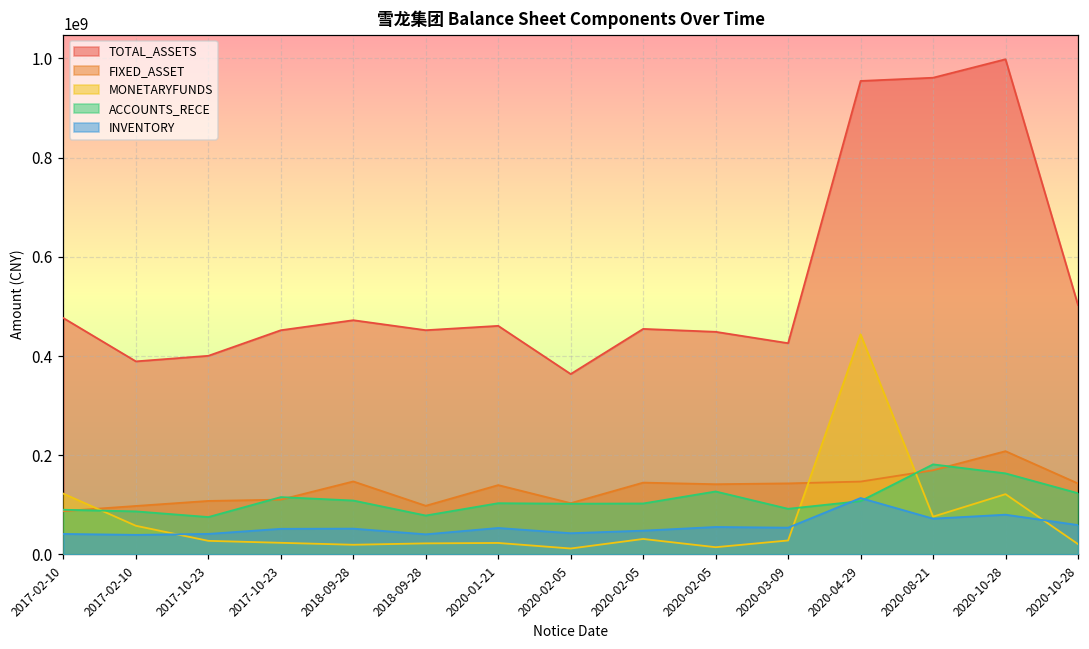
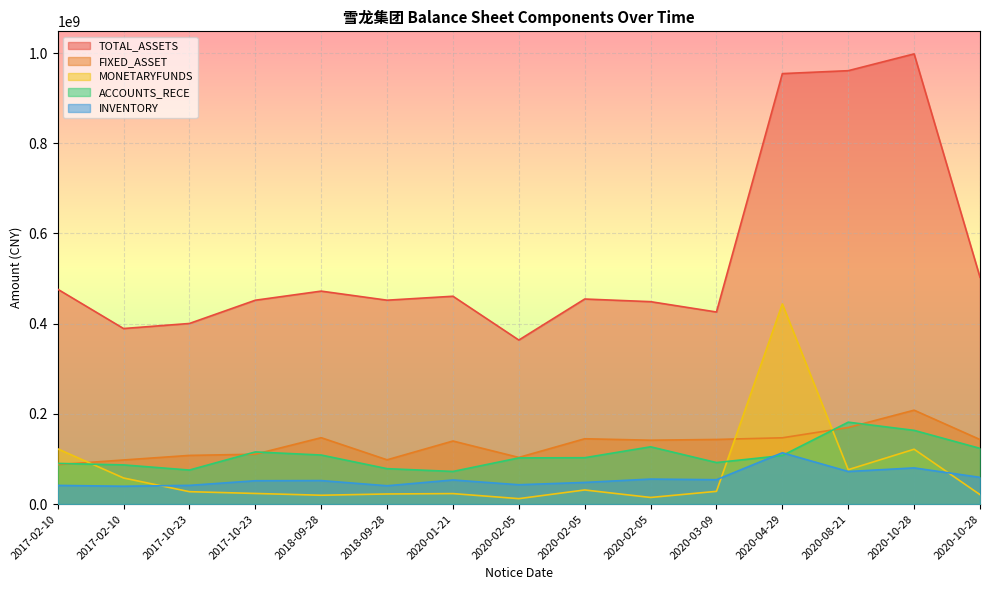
  {
    "ACCOUNTS_RECE": {
-     "2020-01-21": 100000000,
+     "2020-01-21": 70000000,
      "2020-03-09": 90000000,
      "2020-04-29": 110000000,
      "2020-08-21": 180000000
    },
    "INVENTORY": {
      "2020-01-21": 50000000,
      "2020-03-09": 50000000,
      "2020-04-29": 110000000
    }
  }
